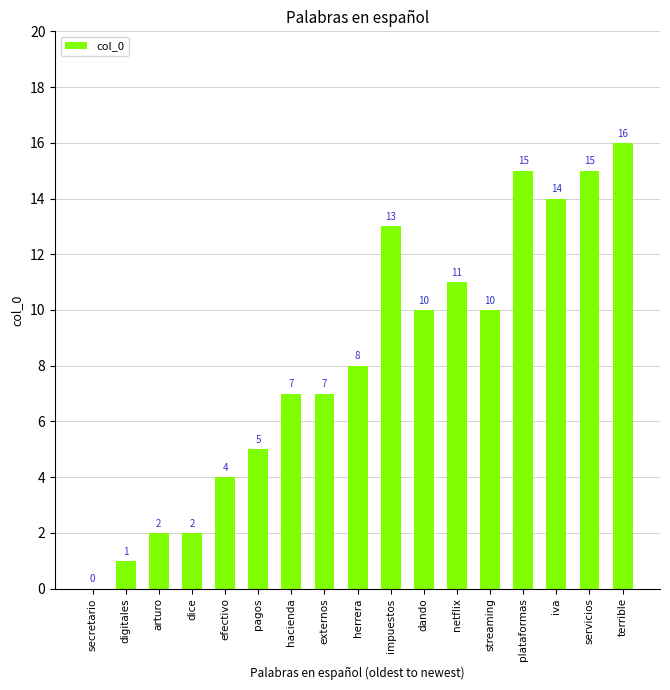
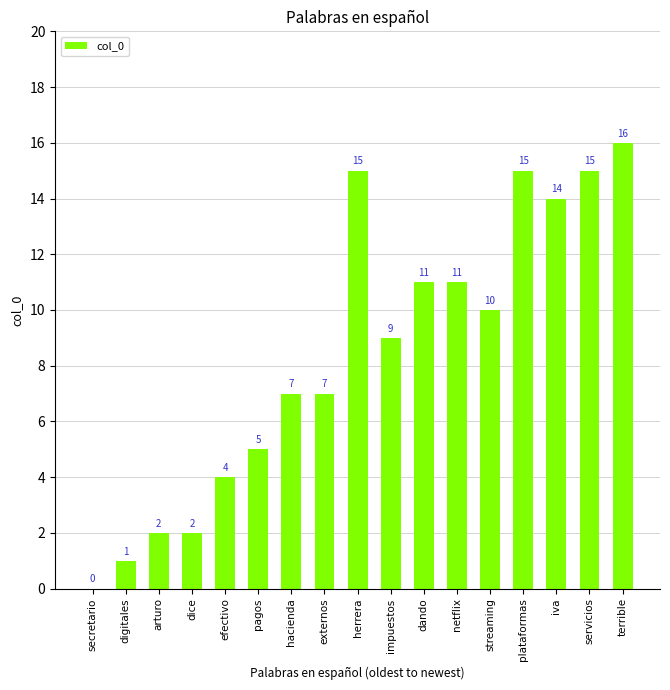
  {
    "secretario": 0,
    "digitales": 1,
    "arturo": 2,
    "dice": 2,
    "efectivo": 4,
    "pagos": 5,
    "hacienda": 7,
    "externos": 7,
-   "herrera": 8,
-   "impuestos": 13,
-   "dando": 10,
+   "herrera": 15,
+   "impuestos": 9,
+   "dando": 11,
    "netflix": 11,
    "streaming": 10,
    "plataformas": 15,
    "iva": 14,
    "servicios": 15,
    "terrible": 16
  }
